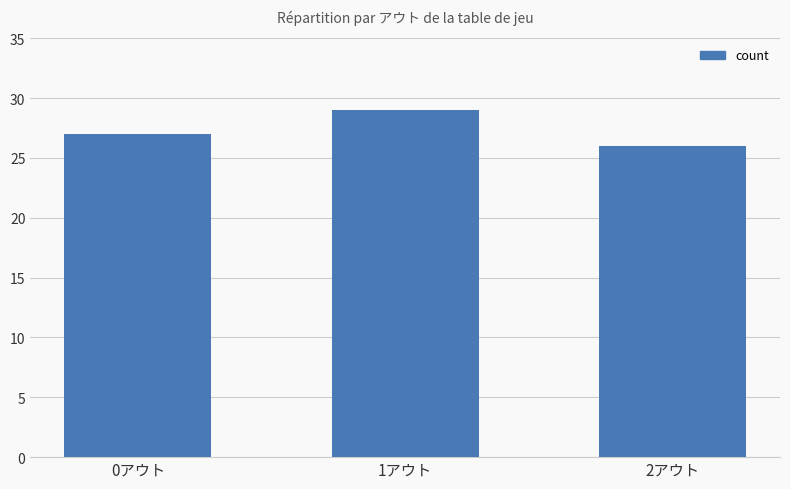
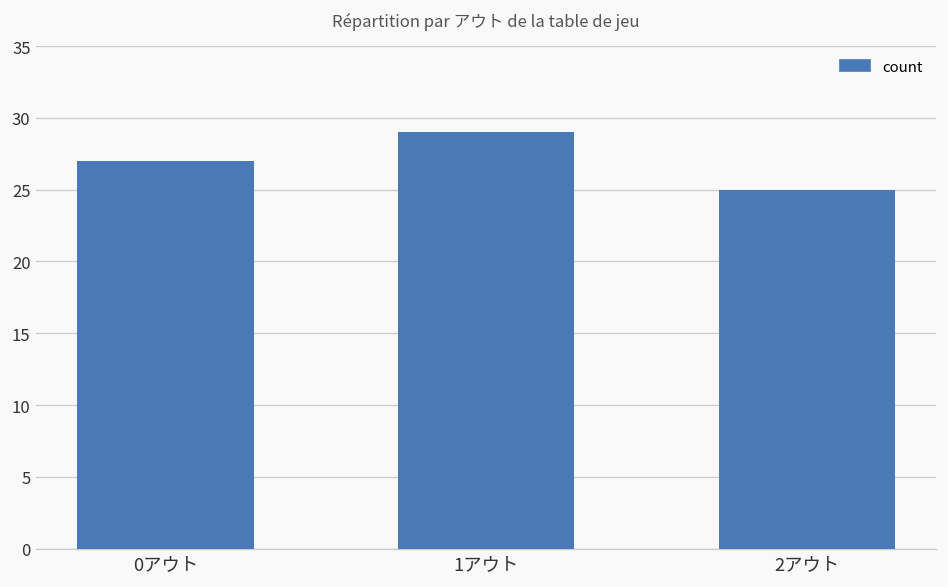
  {
    "0アウト": 27,
    "1アウト": 29,
-   "2アウト": 26
+   "2アウト": 25
  }
